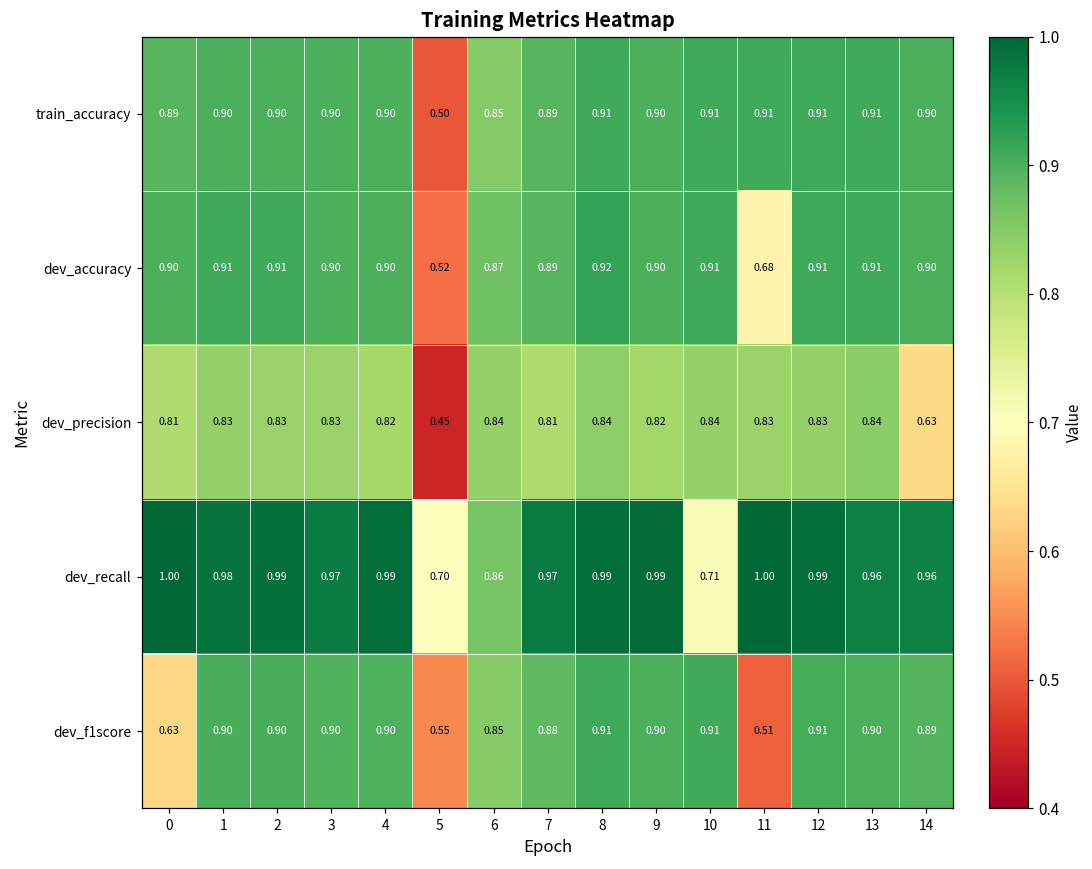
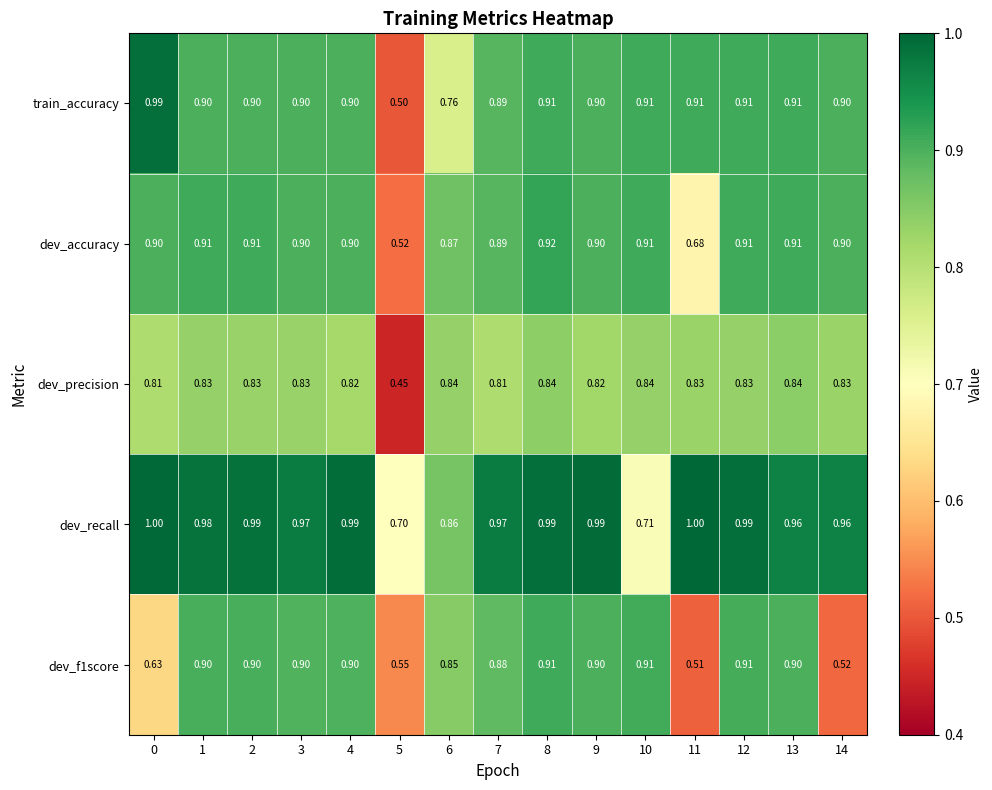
  {
    "train_accuracy": {
-     "0": 0.89,
+     "0": 0.99,
      "1": 0.90,
      "2": 0.90,
      "3": 0.90,
      "4": 0.90,
      "5": 0.50,
-     "6": 0.85,
+     "6": 0.76,
      "7": 0.89,
      "8": 0.91,
      "9": 0.90,
      "10": 0.91,
      "11": 0.91,
      "12": 0.91,
      "13": 0.91,
      "14": 0.90
    },
    "dev_accuracy": {
      "0": 0.90,
      "1": 0.91,
      "2": 0.91,
      "3": 0.90,
      "4": 0.90,
      "5": 0.52,
      "6": 0.87,
      "7": 0.89,
      "8": 0.92,
      "9": 0.90,
      "10": 0.91,
      "11": 0.68,
      "12": 0.91,
      "13": 0.91,
      "14": 0.90
    },
    "dev_precision": {
      "0": 0.81,
      "1": 0.83,
      "2": 0.83,
      "3": 0.83,
      "4": 0.82,
      "5": 0.45,
      "6": 0.84,
      "7": 0.81,
      "8": 0.84,
      "9": 0.82,
      "10": 0.84,
      "11": 0.83,
      "12": 0.83,
      "13": 0.84,
-     "14": 0.63
+     "14": 0.83
    },
    "dev_recall": {
      "0": 1.00,
      "1": 0.98,
      "2": 0.99,
      "3": 0.97,
      "4": 0.99,
      "5": 0.70,
      "6": 0.86,
      "7": 0.97,
      "8": 0.99,
      "9": 0.99,
      "10": 0.71,
      "11": 1.00,
      "12": 0.99,
      "13": 0.96,
      "14": 0.96
    },
    "dev_f1score": {
      "0": 0.63,
      "1": 0.90,
      "2": 0.90,
      "3": 0.90,
      "4": 0.90,
      "5": 0.55,
      "6": 0.85,
      "7": 0.88,
      "8": 0.91,
      "9": 0.90,
      "10": 0.91,
      "11": 0.51,
      "12": 0.91,
      "13": 0.90,
-     "14": 0.89
+     "14": 0.52
    }
  }
